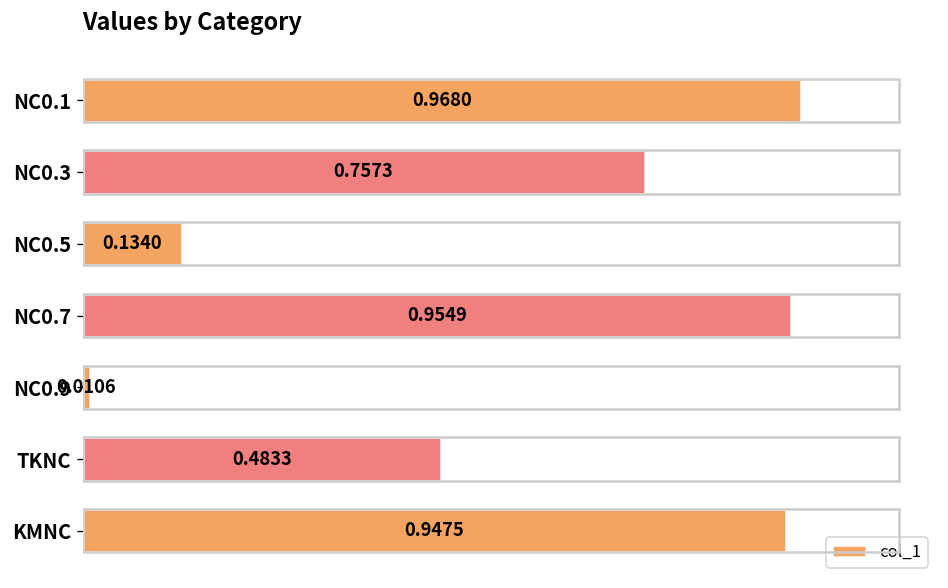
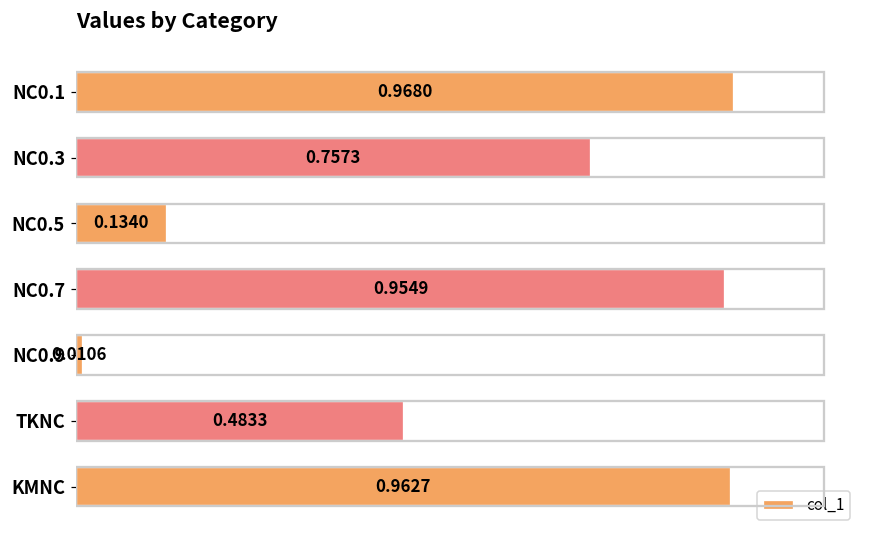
  {
    "NC0.1": 0.9680,
    "NC0.3": 0.7573,
    "NC0.5": 0.1340,
    "NC0.7": 0.9549,
    "NC0.9": 0.0106,
    "TKNC": 0.4833,
-   "KMNC": 0.9475
+   "KMNC": 0.9627
  }
